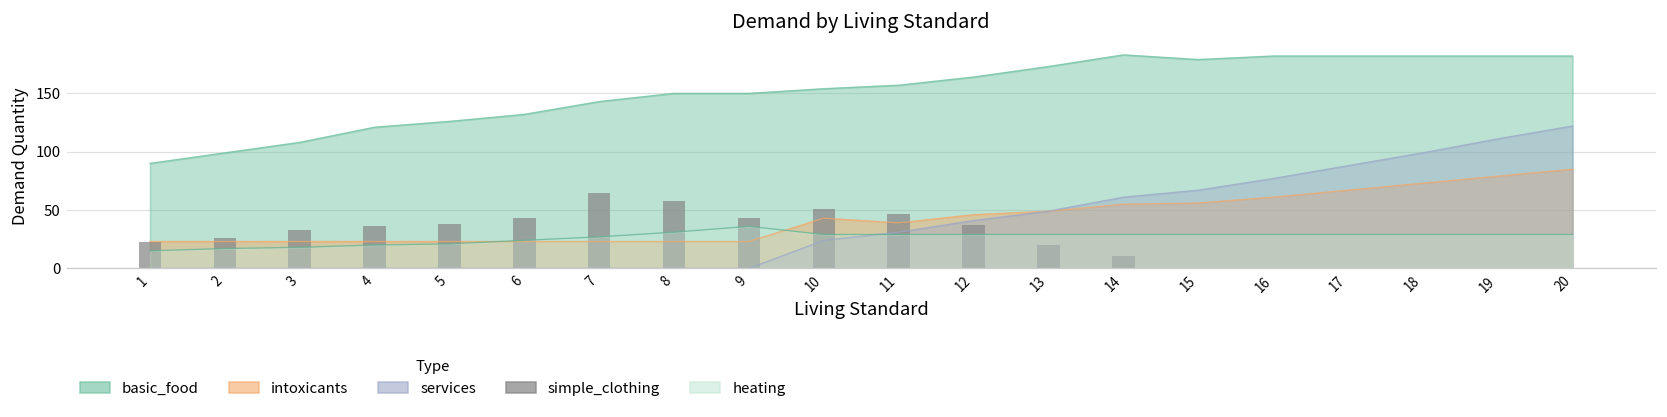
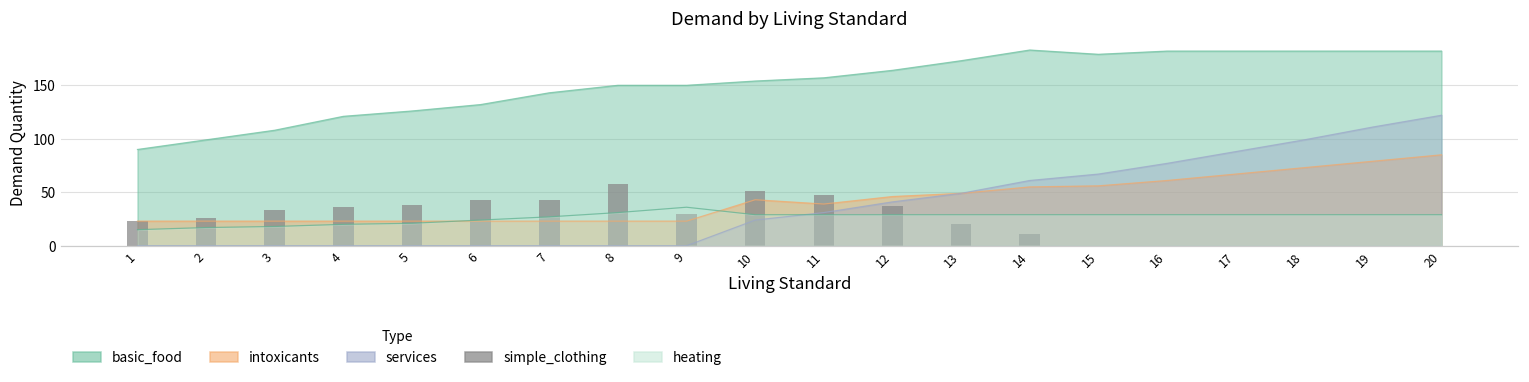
  {
    "simple_clothing": {
      "1": 20,
      "2": 30,
      "3": 30,
      "4": 40,
      "5": 40,
      "6": 40,
-     "7": 70,
+     "7": 40,
      "8": 60,
-     "9": 40,
+     "9": 30,
      "10": 50,
      "11": 50,
      "12": 40,
      "13": 20,
      "14": 10,
      "15": 0,
      "16": 0,
      "17": 0,
      "18": 0,
      "19": 0,
      "20": 0
    },
    "intoxicants": {
      "1": 20,
      "2": 20,
      "3": 20,
      "4": 20,
      "7": 20,
      "8": 20,
      "9": 20,
      "10": 40,
      "11": 40,
      "12": 50,
      "14": 60,
      "15": 60,
      "16": 60,
      "17": 70,
      "18": 70,
      "19": 80,
      "20": 90
    }
  }
